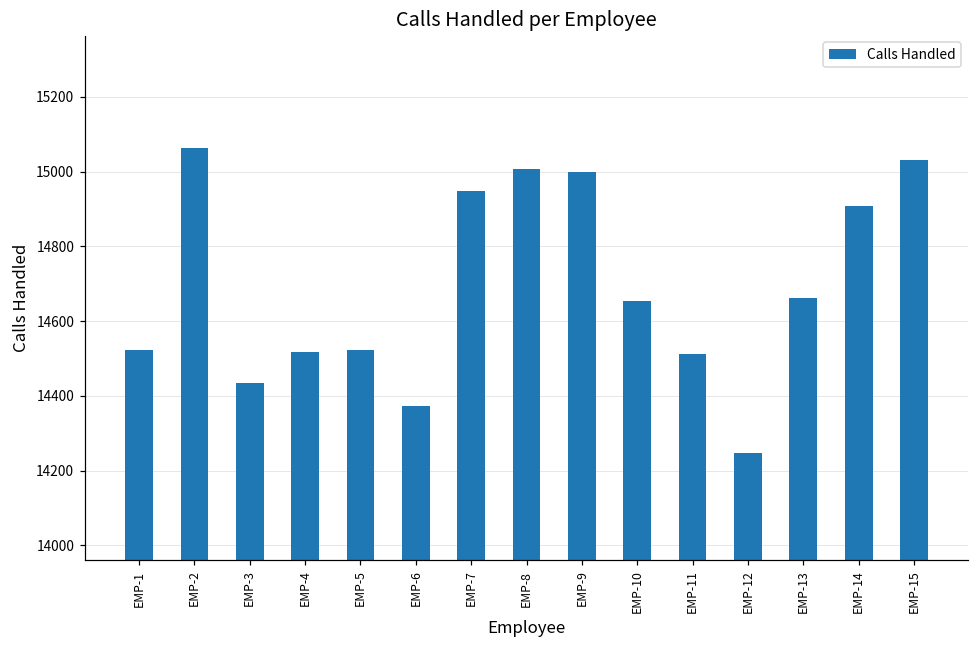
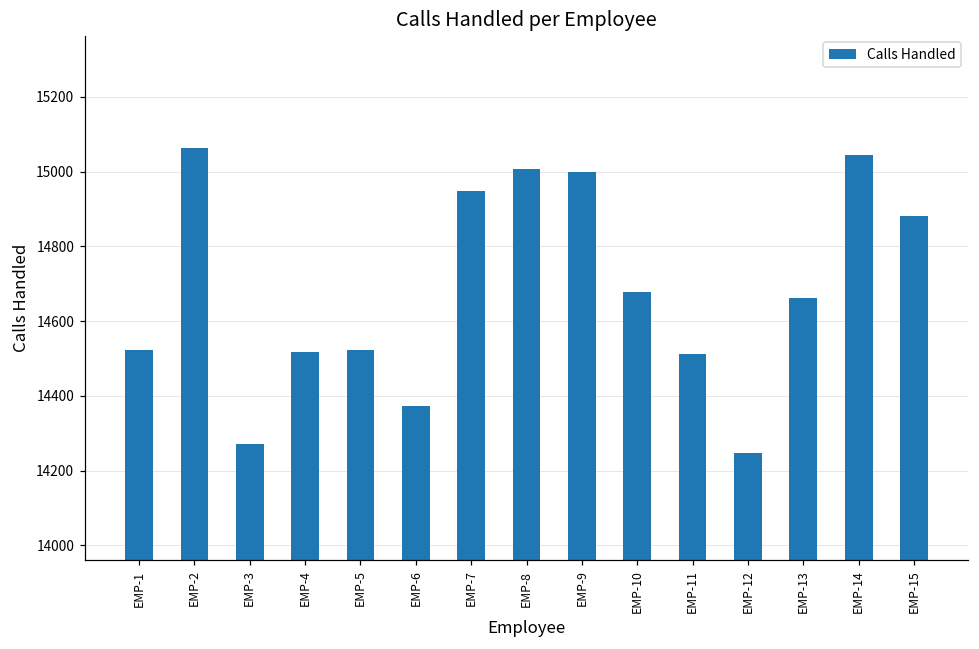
  {
    "EMP-1": 14520,
    "EMP-2": 15060,
-   "EMP-3": 14440,
+   "EMP-3": 14270,
    "EMP-4": 14520,
    "EMP-5": 14520,
    "EMP-6": 14370,
    "EMP-7": 14950,
    "EMP-8": 15010,
    "EMP-9": 15000,
-   "EMP-10": 14650,
+   "EMP-10": 14680,
    "EMP-11": 14510,
    "EMP-12": 14250,
    "EMP-13": 14660,
-   "EMP-14": 14910,
-   "EMP-15": 15030
+   "EMP-14": 15040,
+   "EMP-15": 14880
  }
